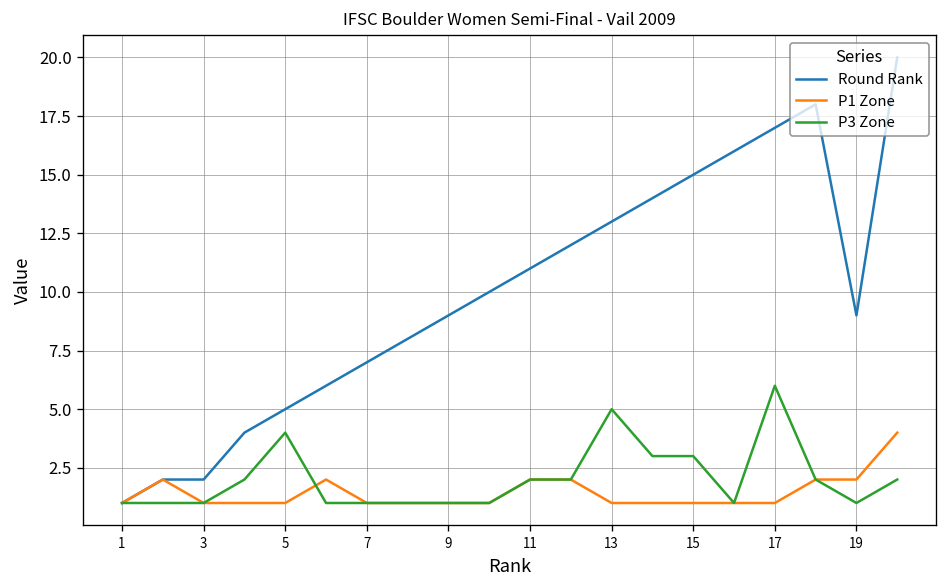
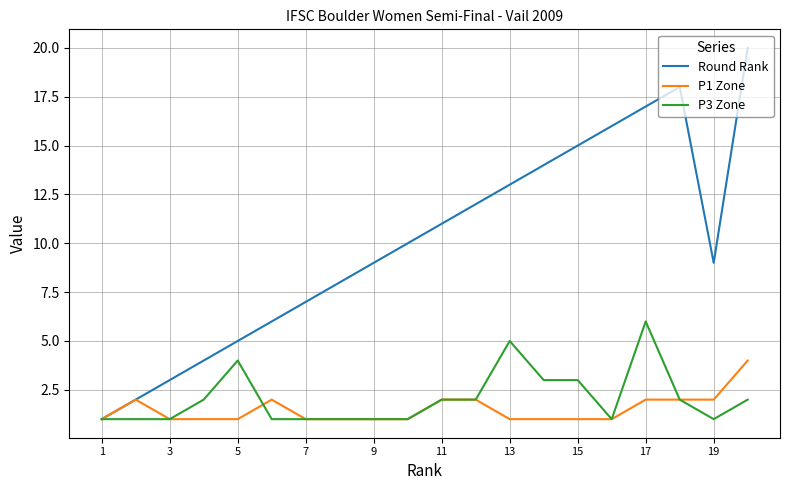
  {
    "Round Rank": {
-     "3": 2,
+     "3": 3,
      "5": 5,
      "7": 7,
      "9": 9,
      "11": 11,
      "13": 13,
      "15": 15,
      "17": 17,
      "19": 9
    },
    "P1 Zone": {
      "5": 1,
      "13": 1,
      "15": 1,
-     "17": 1,
+     "17": 2,
      "19": 2
    },
    "P3 Zone": {
      "5": 4,
      "13": 5,
      "15": 3,
      "17": 6,
      "19": 1
    }
  }
